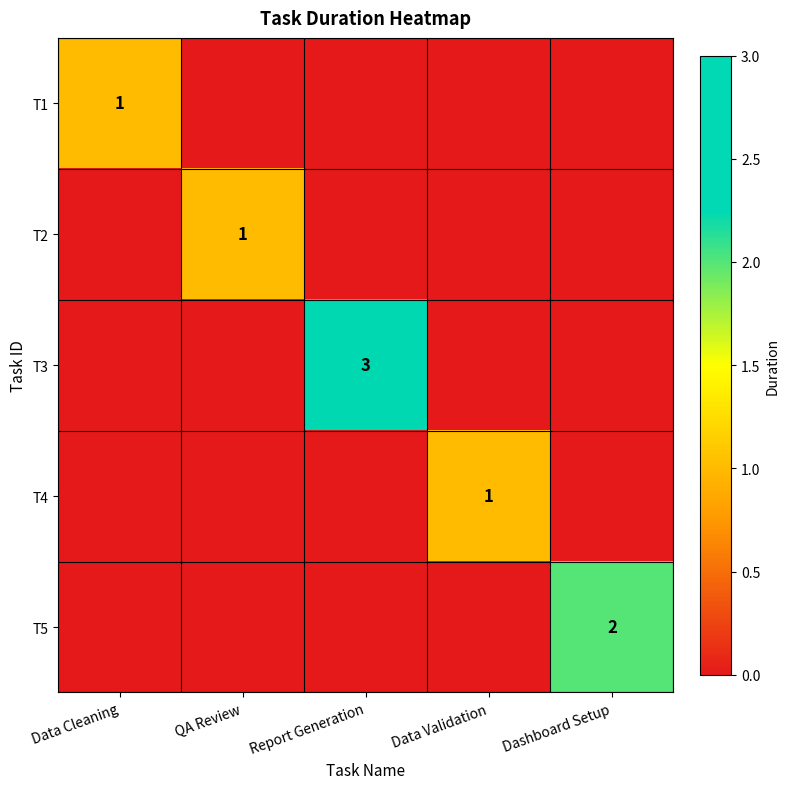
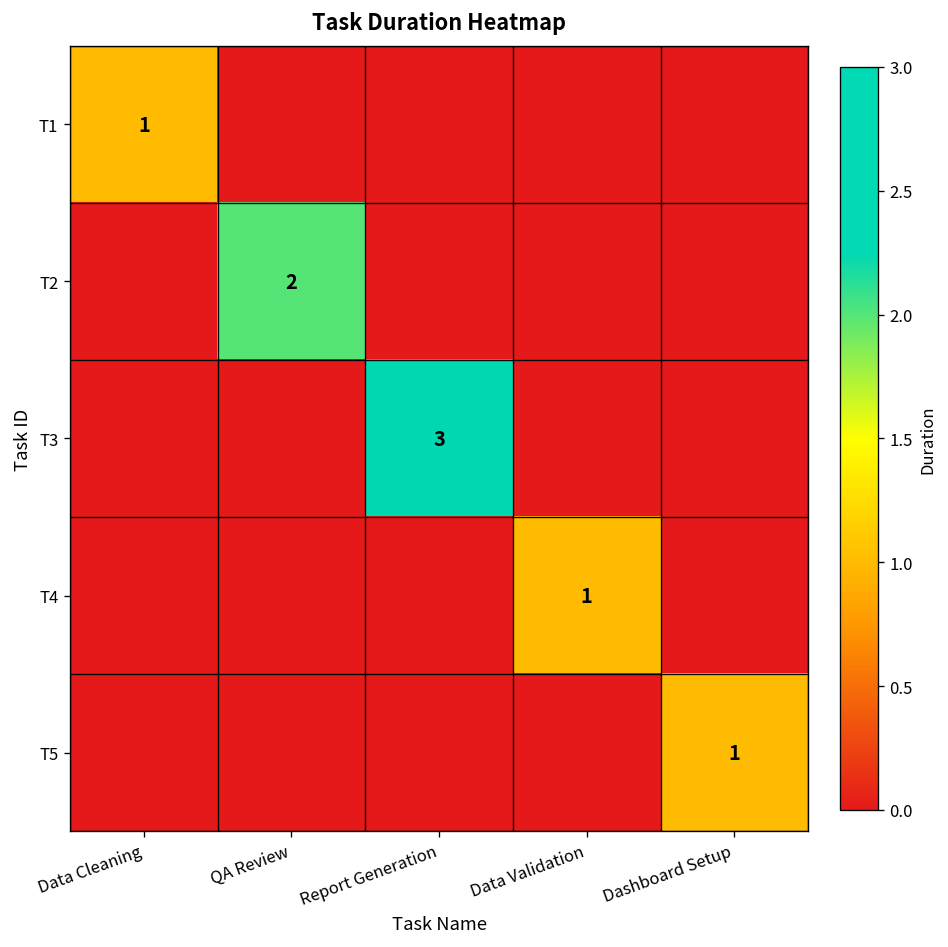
  {
    "T1": {
      "Data Cleaning": 1
    },
    "T2": {
-     "QA Review": 1
+     "QA Review": 2
    },
    "T3": {
      "Report Generation": 3
    },
    "T4": {
      "Data Validation": 1
    },
    "T5": {
-     "Dashboard Setup": 2
+     "Dashboard Setup": 1
    }
  }
